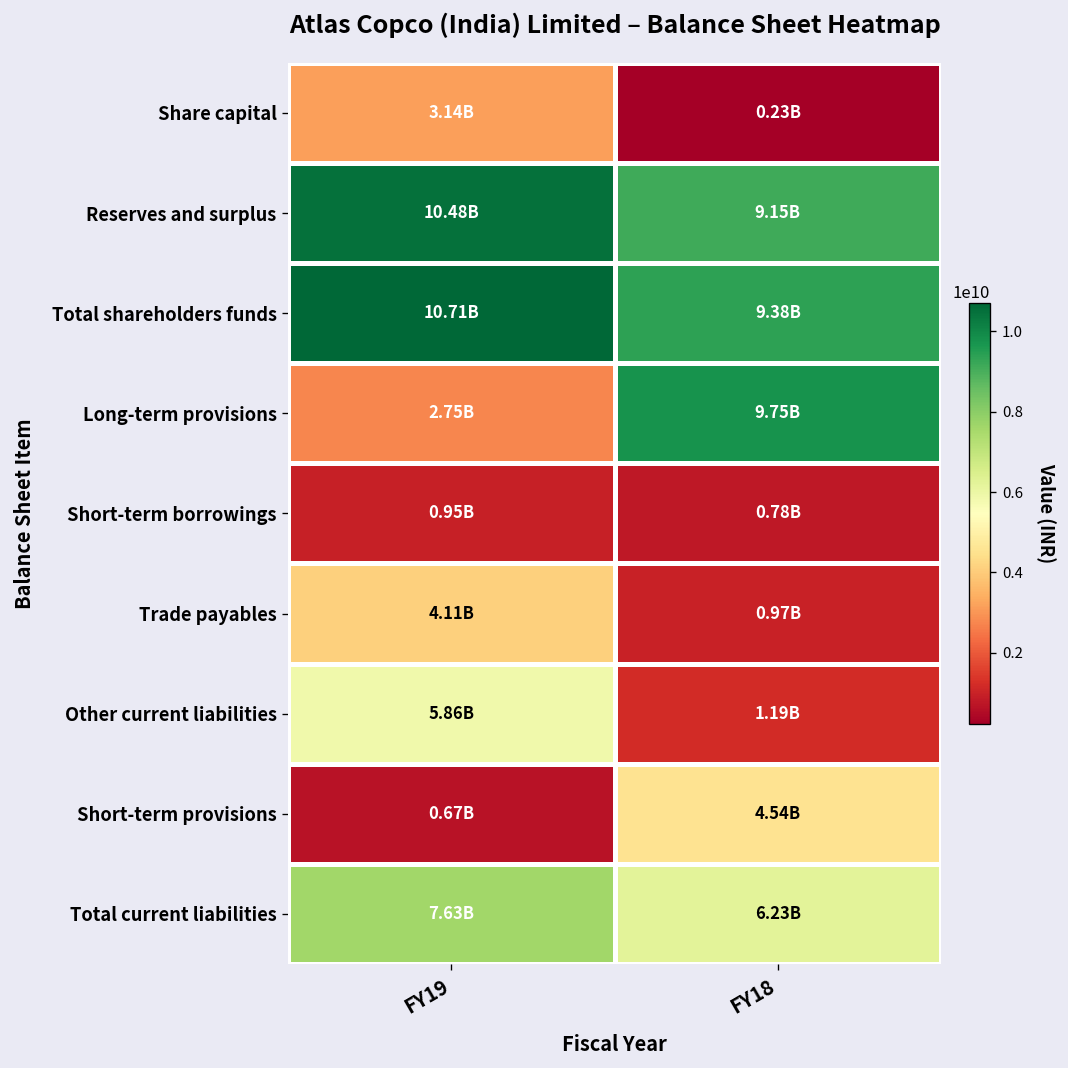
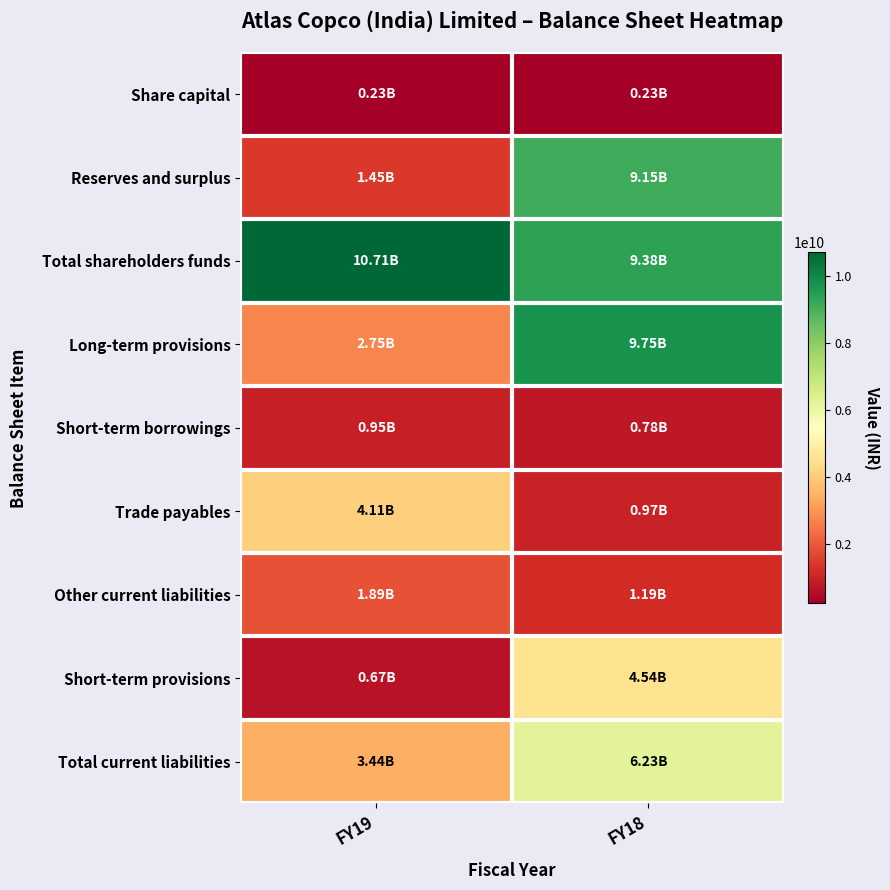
  {
    "Share capital": {
-     "FY19": "3.14B",
+     "FY19": "0.23B",
      "FY18": "0.23B"
    },
    "Reserves and surplus": {
-     "FY19": "10.48B",
+     "FY19": "1.45B",
      "FY18": "9.15B"
    },
    "Total shareholders funds": {
      "FY19": "10.71B",
      "FY18": "9.38B"
    },
    "Long-term provisions": {
      "FY19": "2.75B",
      "FY18": "9.75B"
    },
    "Short-term borrowings": {
      "FY19": "0.95B",
      "FY18": "0.78B"
    },
    "Trade payables": {
      "FY19": "4.11B",
      "FY18": "0.97B"
    },
    "Other current liabilities": {
-     "FY19": "5.86B",
+     "FY19": "1.89B",
      "FY18": "1.19B"
    },
    "Short-term provisions": {
      "FY19": "0.67B",
      "FY18": "4.54B"
    },
    "Total current liabilities": {
-     "FY19": "7.63B",
+     "FY19": "3.44B",
      "FY18": "6.23B"
    }
  }
